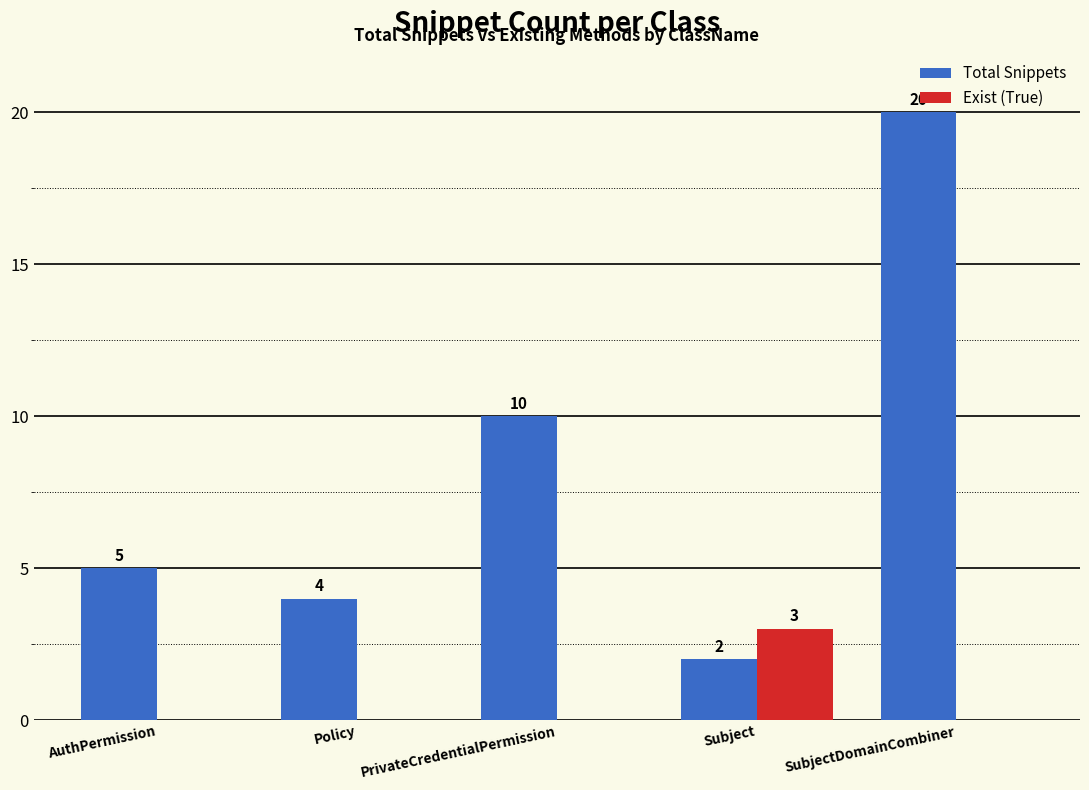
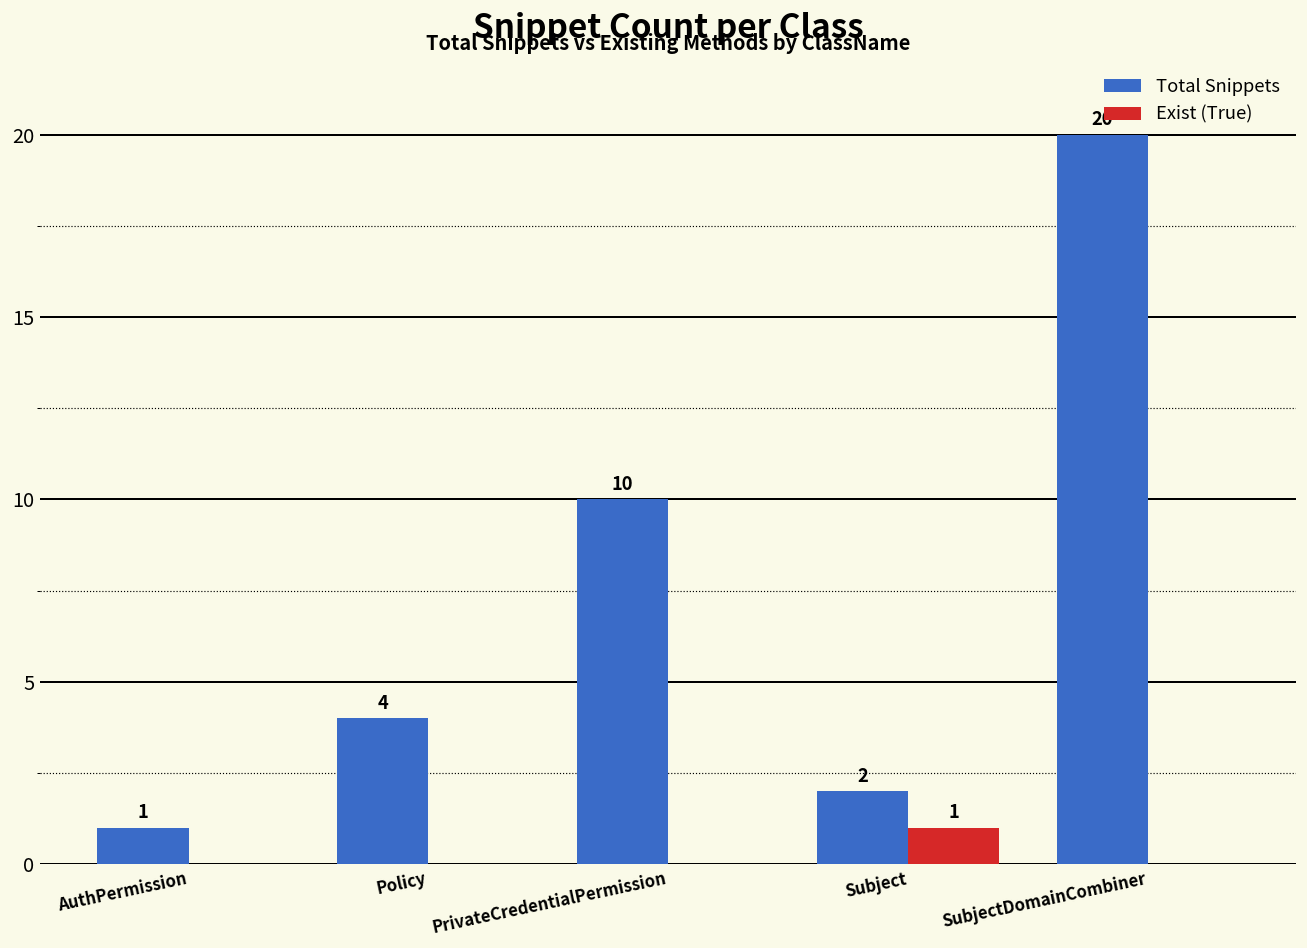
  {
    "Total Snippets": {
-     "AuthPermission": 5,
+     "AuthPermission": 1,
      "Policy": 4,
      "PrivateCredentialPermission": 10,
      "Subject": 2,
      "SubjectDomainCombiner": 20
    },
    "Exist (True)": {
-     "Subject": 3
+     "Subject": 1
    }
  }
